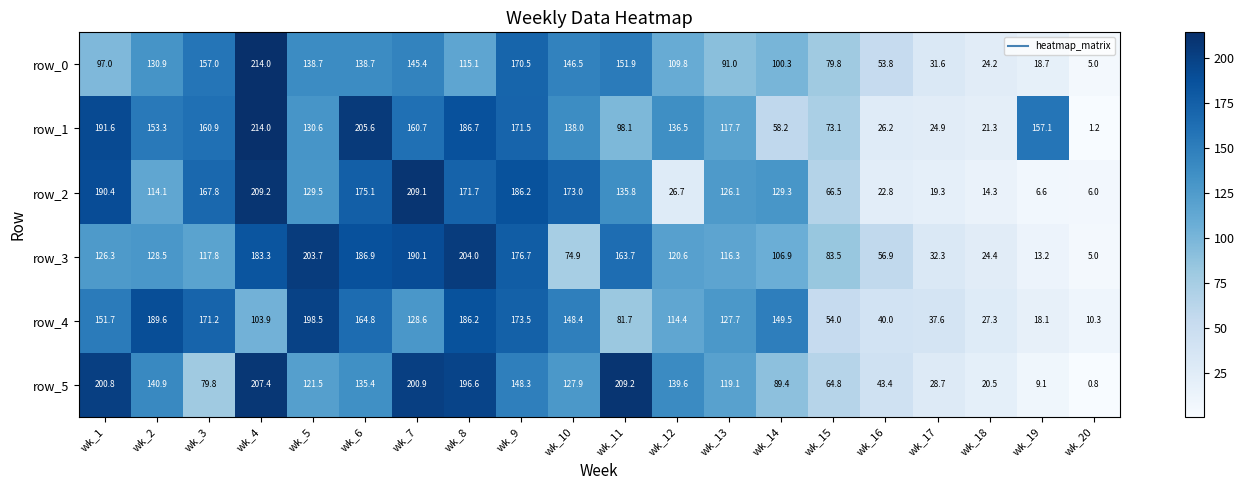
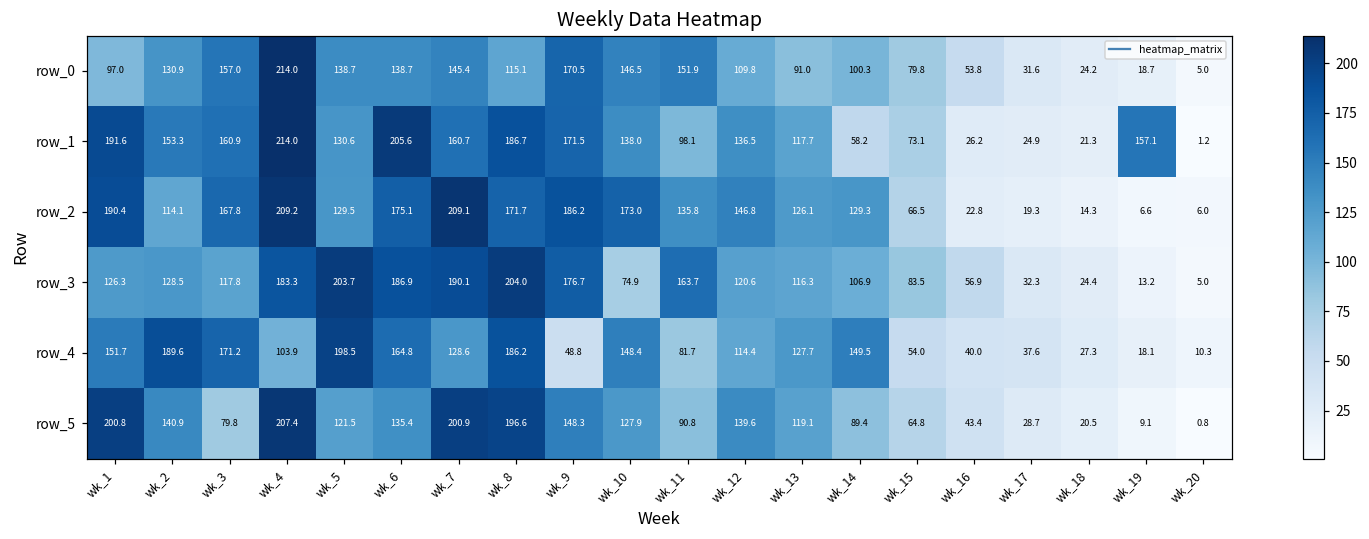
  {
    "row_0": {
      "wk_1": 97.0,
      "wk_2": 130.9,
      "wk_3": 157.0,
      "wk_4": 214.0,
      "wk_5": 138.7,
      "wk_6": 138.7,
      "wk_7": 145.4,
      "wk_8": 115.1,
      "wk_9": 170.5,
      "wk_10": 146.5,
      "wk_11": 151.9,
      "wk_12": 109.8,
      "wk_13": 91.0,
      "wk_14": 100.3,
      "wk_15": 79.8,
      "wk_16": 53.8,
      "wk_17": 31.6,
      "wk_18": 24.2,
      "wk_19": 18.7,
      "wk_20": 5.0
    },
    "row_1": {
      "wk_1": 191.6,
      "wk_2": 153.3,
      "wk_3": 160.9,
      "wk_4": 214.0,
      "wk_5": 130.6,
      "wk_6": 205.6,
      "wk_7": 160.7,
      "wk_8": 186.7,
      "wk_9": 171.5,
      "wk_10": 138.0,
      "wk_11": 98.1,
      "wk_12": 136.5,
      "wk_13": 117.7,
      "wk_14": 58.2,
      "wk_15": 73.1,
      "wk_16": 26.2,
      "wk_17": 24.9,
      "wk_18": 21.3,
      "wk_19": 157.1,
      "wk_20": 1.2
    },
    "row_2": {
      "wk_1": 190.4,
      "wk_2": 114.1,
      "wk_3": 167.8,
      "wk_4": 209.2,
      "wk_5": 129.5,
      "wk_6": 175.1,
      "wk_7": 209.1,
      "wk_8": 171.7,
      "wk_9": 186.2,
      "wk_10": 173.0,
      "wk_11": 135.8,
-     "wk_12": 26.7,
+     "wk_12": 146.8,
      "wk_13": 126.1,
      "wk_14": 129.3,
      "wk_15": 66.5,
      "wk_16": 22.8,
      "wk_17": 19.3,
      "wk_18": 14.3,
      "wk_19": 6.6,
      "wk_20": 6.0
    },
    "row_3": {
      "wk_1": 126.3,
      "wk_2": 128.5,
      "wk_3": 117.8,
      "wk_4": 183.3,
      "wk_5": 203.7,
      "wk_6": 186.9,
      "wk_7": 190.1,
      "wk_8": 204.0,
      "wk_9": 176.7,
      "wk_10": 74.9,
      "wk_11": 163.7,
      "wk_12": 120.6,
      "wk_13": 116.3,
      "wk_14": 106.9,
      "wk_15": 83.5,
      "wk_16": 56.9,
      "wk_17": 32.3,
      "wk_18": 24.4,
      "wk_19": 13.2,
      "wk_20": 5.0
    },
    "row_4": {
      "wk_1": 151.7,
      "wk_2": 189.6,
      "wk_3": 171.2,
      "wk_4": 103.9,
      "wk_5": 198.5,
      "wk_6": 164.8,
      "wk_7": 128.6,
      "wk_8": 186.2,
-     "wk_9": 173.5,
+     "wk_9": 48.8,
      "wk_10": 148.4,
      "wk_11": 81.7,
      "wk_12": 114.4,
      "wk_13": 127.7,
      "wk_14": 149.5,
      "wk_15": 54.0,
      "wk_16": 40.0,
      "wk_17": 37.6,
      "wk_18": 27.3,
      "wk_19": 18.1,
      "wk_20": 10.3
    },
    "row_5": {
      "wk_1": 200.8,
      "wk_2": 140.9,
      "wk_3": 79.8,
      "wk_4": 207.4,
      "wk_5": 121.5,
      "wk_6": 135.4,
      "wk_7": 200.9,
      "wk_8": 196.6,
      "wk_9": 148.3,
      "wk_10": 127.9,
-     "wk_11": 209.2,
+     "wk_11": 90.8,
      "wk_12": 139.6,
      "wk_13": 119.1,
      "wk_14": 89.4,
      "wk_15": 64.8,
      "wk_16": 43.4,
      "wk_17": 28.7,
      "wk_18": 20.5,
      "wk_19": 9.1,
      "wk_20": 0.8
    }
  }
